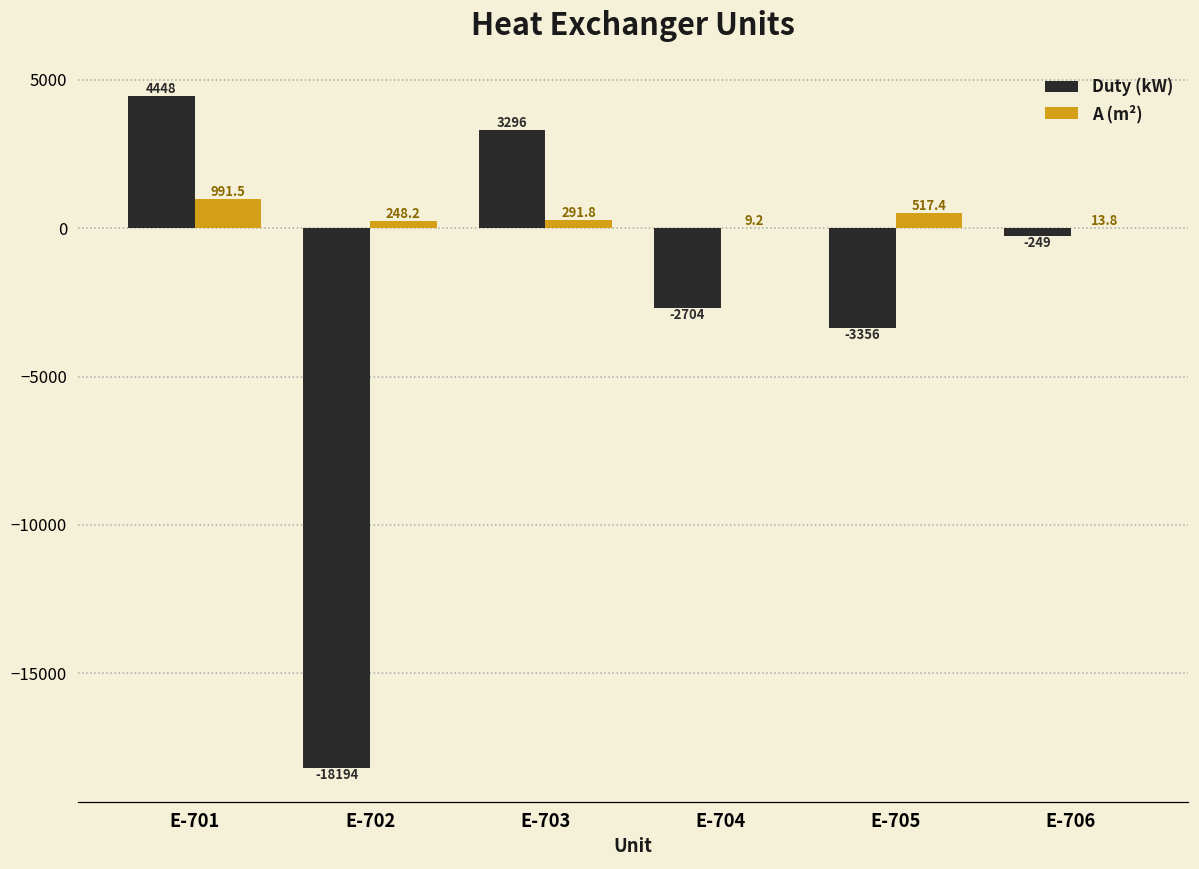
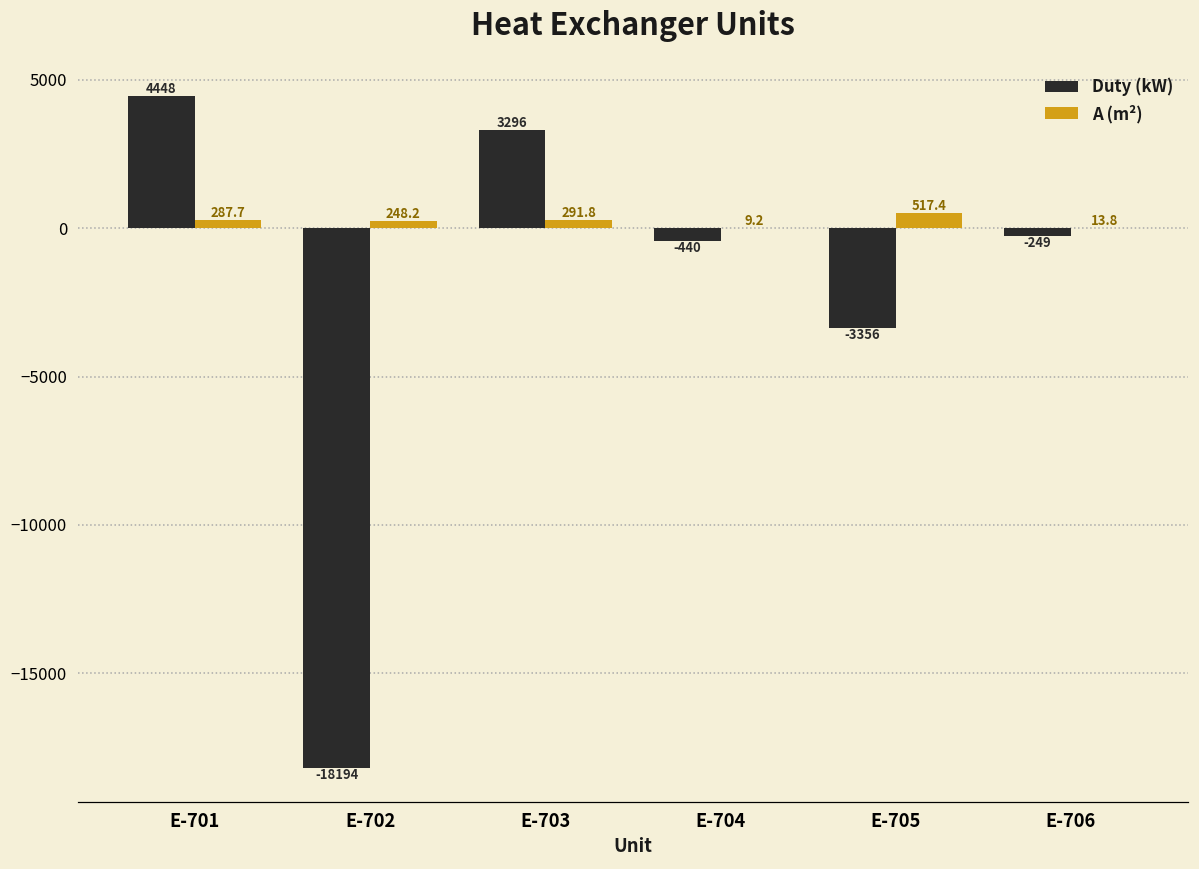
  {
    "Duty (kW)": {
      "E-701": 4448,
      "E-702": -18194,
      "E-703": 3296,
-     "E-704": -2704,
+     "E-704": -440,
      "E-705": -3356,
      "E-706": -249
    },
    "A (m²)": {
-     "E-701": 991.5,
+     "E-701": 287.7,
      "E-702": 248.2,
      "E-703": 291.8,
      "E-704": 9.2,
      "E-705": 517.4,
      "E-706": 13.8
    }
  }
